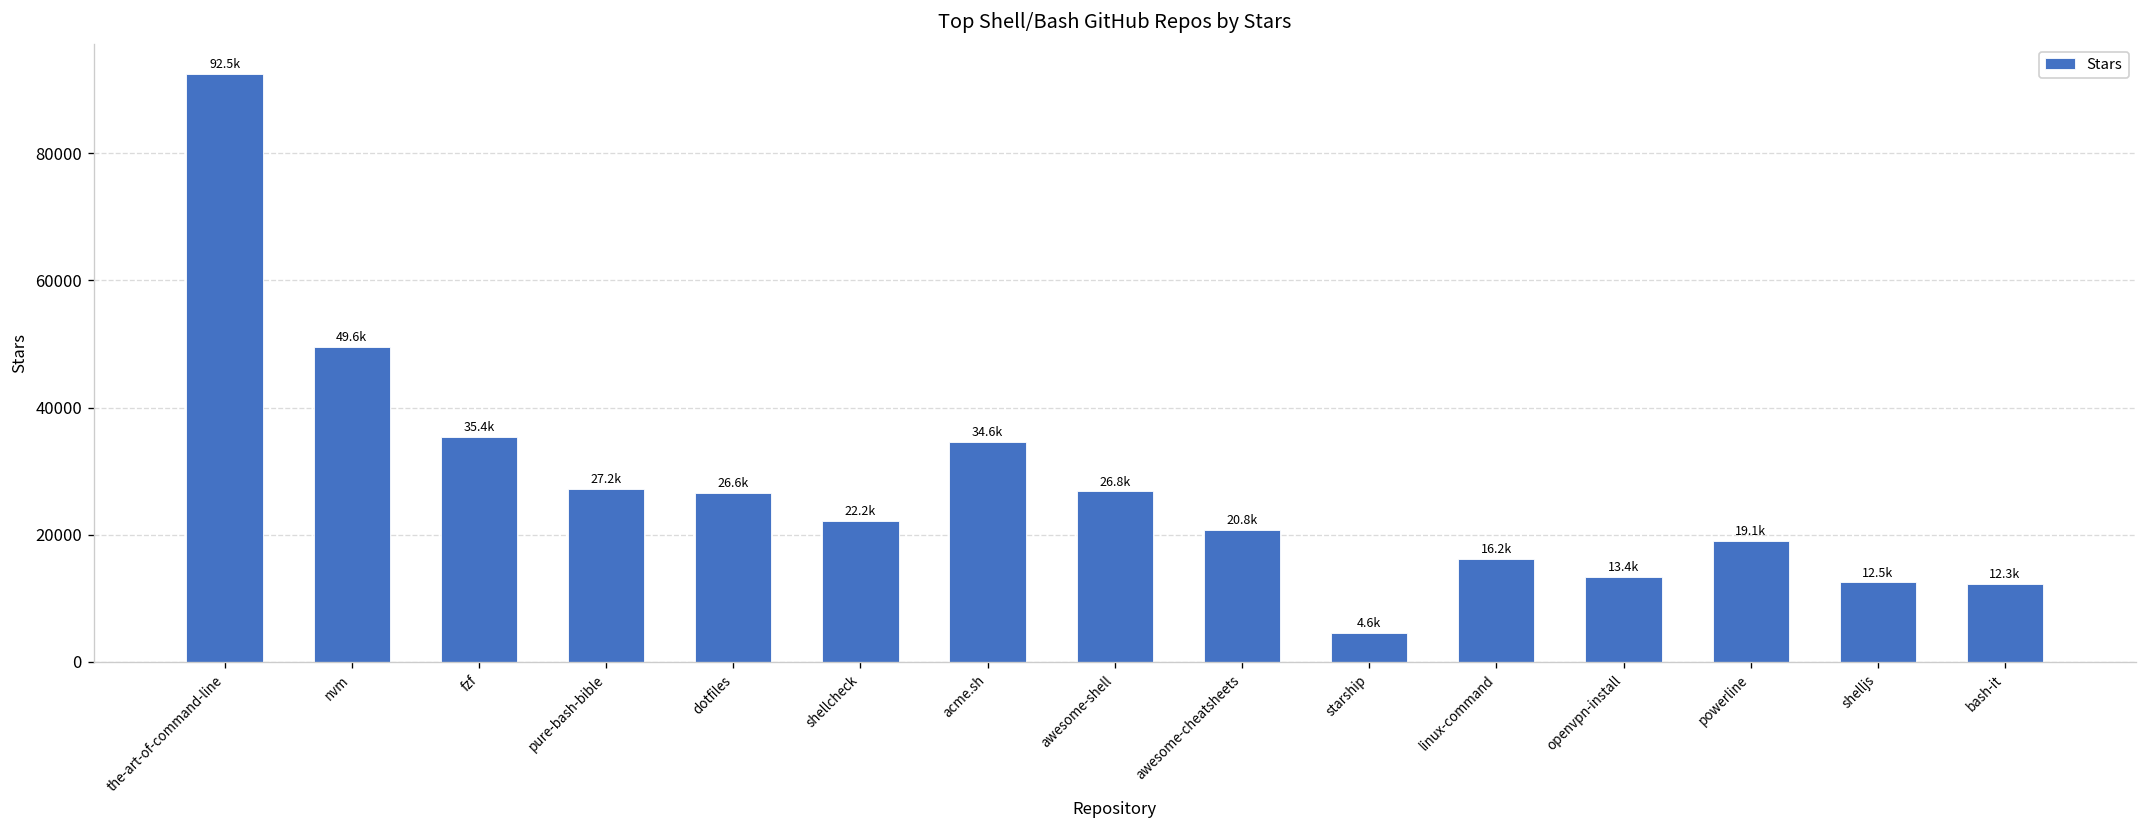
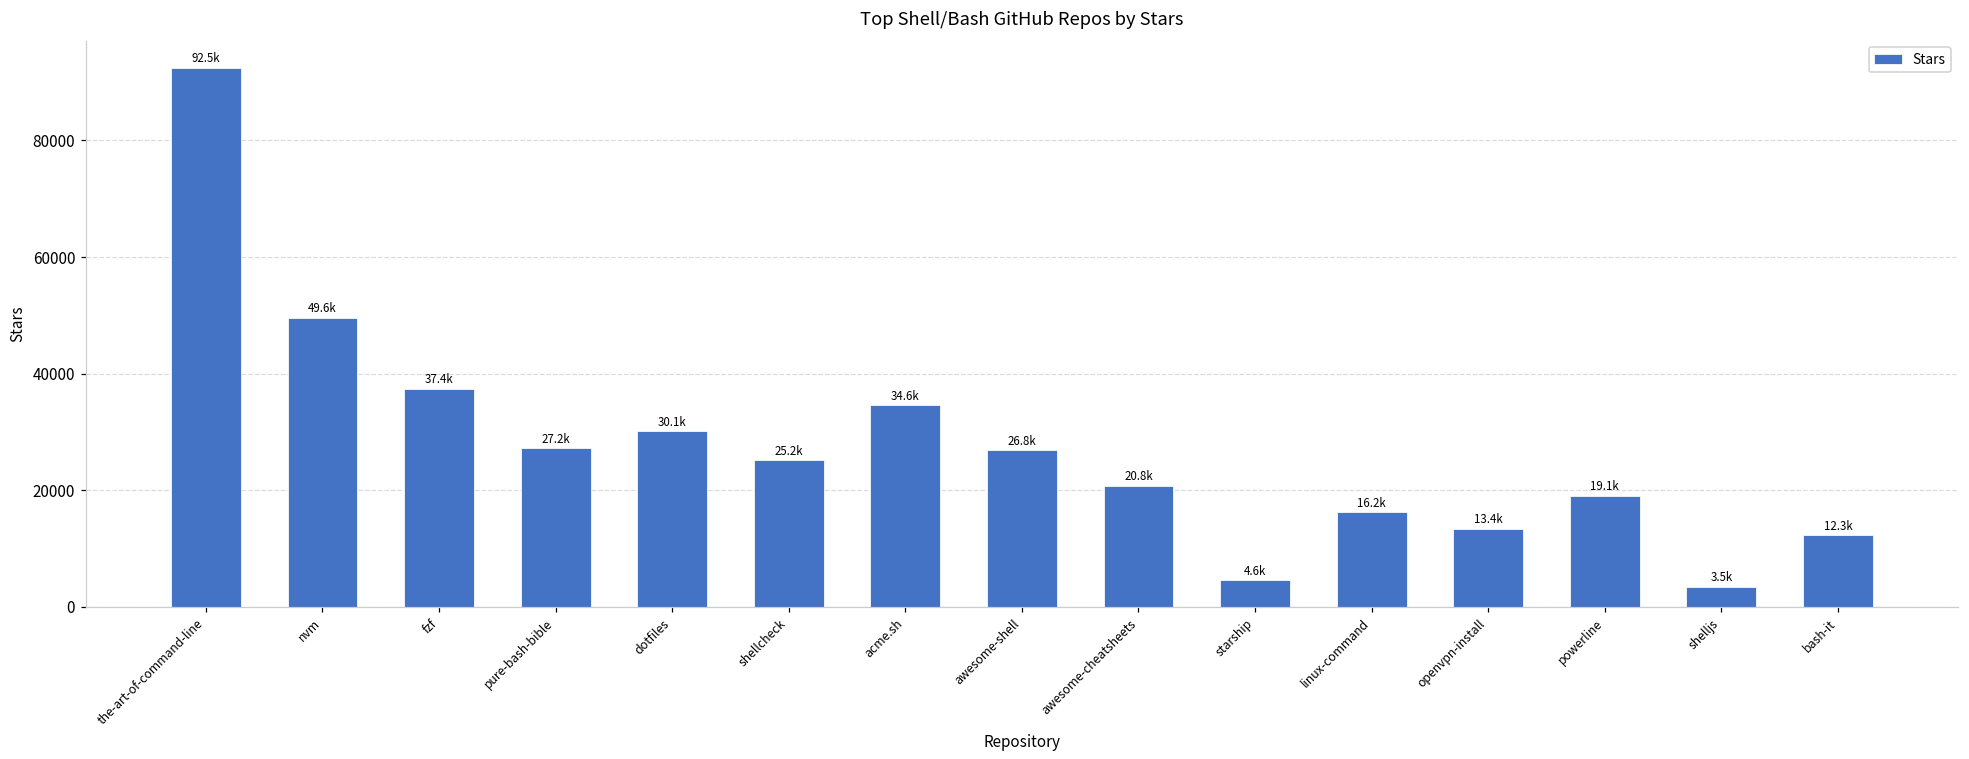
  {
    "the-art-of-command-line": "92.5k",
    "nvm": "49.6k",
-   "fzf": "35.4k",
+   "fzf": "37.4k",
    "pure-bash-bible": "27.2k",
-   "dotfiles": "26.6k",
-   "shellcheck": "22.2k",
+   "dotfiles": "30.1k",
+   "shellcheck": "25.2k",
    "acme.sh": "34.6k",
    "awesome-shell": "26.8k",
    "awesome-cheatsheets": "20.8k",
    "starship": "4.6k",
    "linux-command": "16.2k",
    "openvpn-install": "13.4k",
    "powerline": "19.1k",
-   "shelljs": "12.5k",
+   "shelljs": "3.5k",
    "bash-it": "12.3k"
  }
